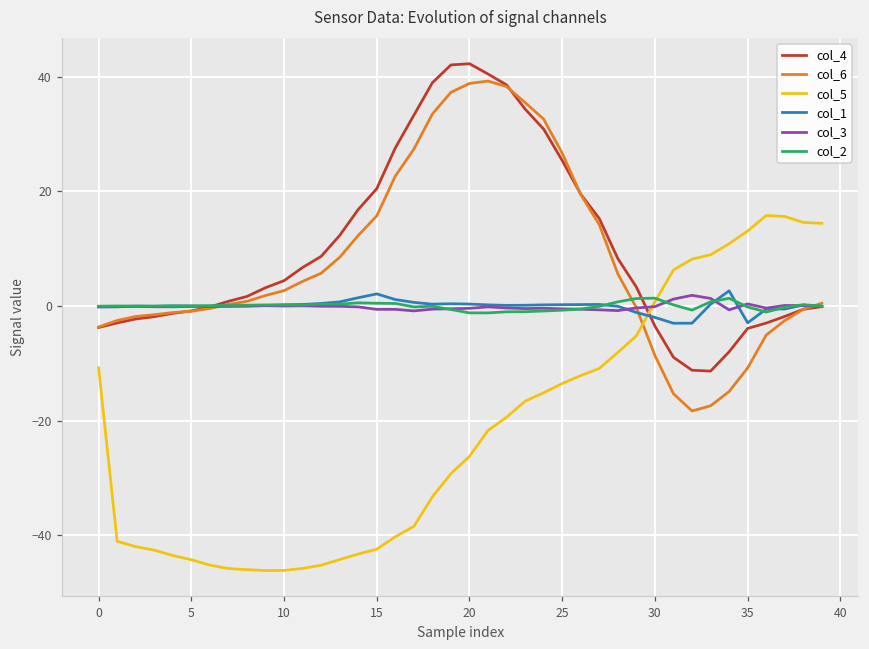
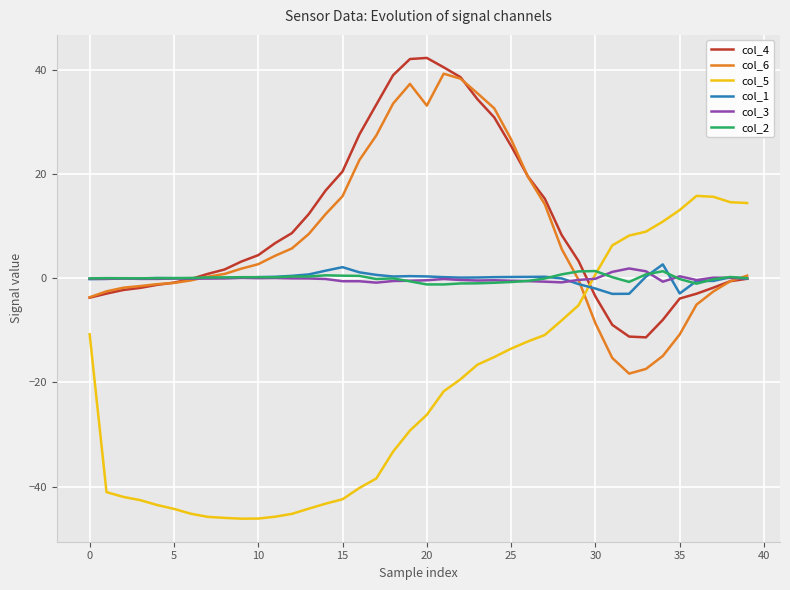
  {
    "col_4": {
      "10": 4,
      "15": 20,
      "20": 42,
      "25": 25,
      "30": -4,
      "35": -4
    },
    "col_6": {
      "10": 3,
      "15": 16,
-     "20": 39,
+     "20": 33,
      "25": 27,
      "30": -9,
      "35": -11
    },
    "col_5": {
      "0": -11,
      "5": -44,
      "10": -46,
      "15": -42,
      "20": -26,
      "25": -14,
      "30": 1,
      "35": 13
    },
    "col_1": {
      "15": 2,
      "20": 0,
      "25": 0,
      "30": -2,
      "35": -3
    },
    "col_3": {
      "15": -1,
      "20": 0,
      "30": 0,
      "35": 0
    },
    "col_2": {
      "15": 0,
      "20": -1,
      "30": 1,
      "35": 0
    }
  }
